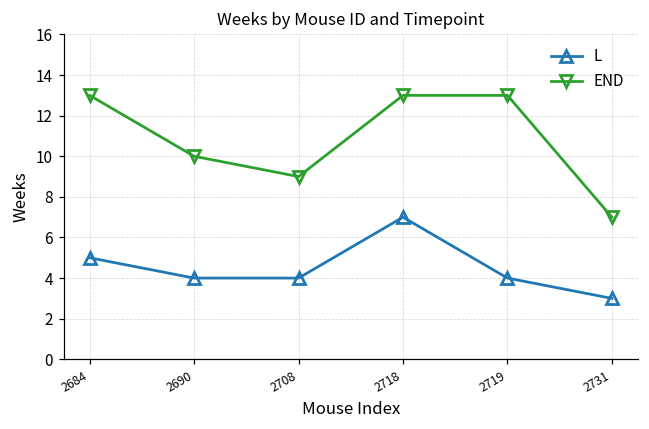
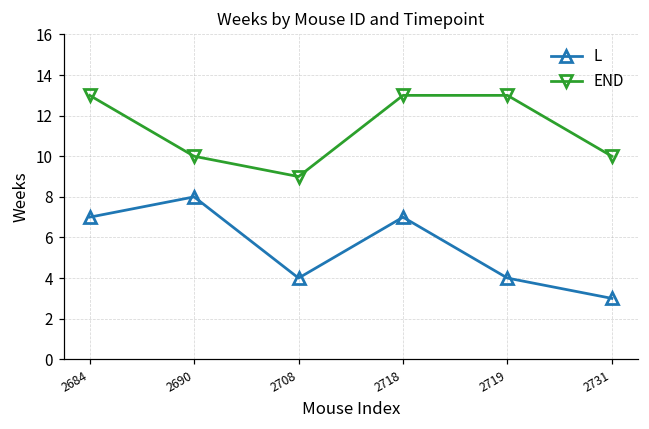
  {
    "L": {
-     "2684": 5,
-     "2690": 4,
+     "2684": 7,
+     "2690": 8,
      "2708": 4,
      "2718": 7,
      "2719": 4,
      "2731": 3
    },
    "END": {
      "2684": 13,
      "2690": 10,
      "2708": 9,
      "2718": 13,
      "2719": 13,
-     "2731": 7
+     "2731": 10
    }
  }
